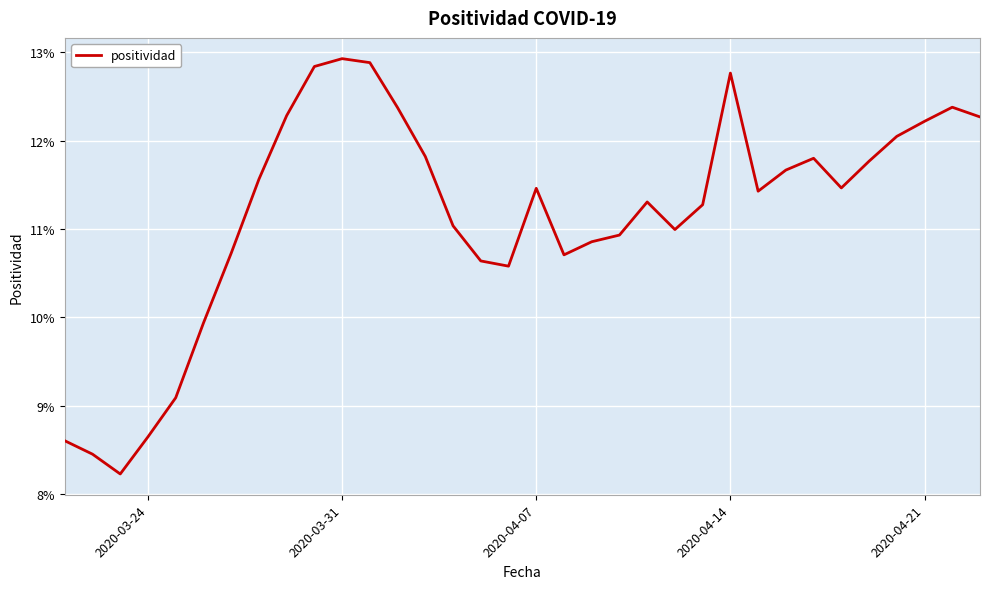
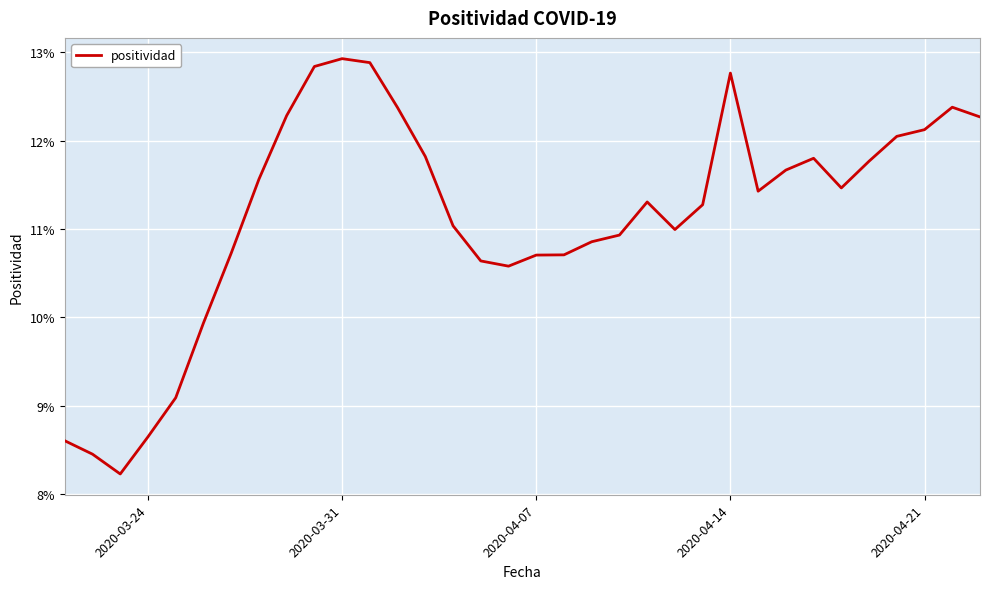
  {
    "2020-03-24": "8.6%",
    "2020-03-31": "12.9%",
-   "2020-04-07": "11.5%",
+   "2020-04-07": "10.7%",
    "2020-04-14": "12.8%",
-   "2020-04-21": "12.2%"
+   "2020-04-21": "12.1%"
  }
